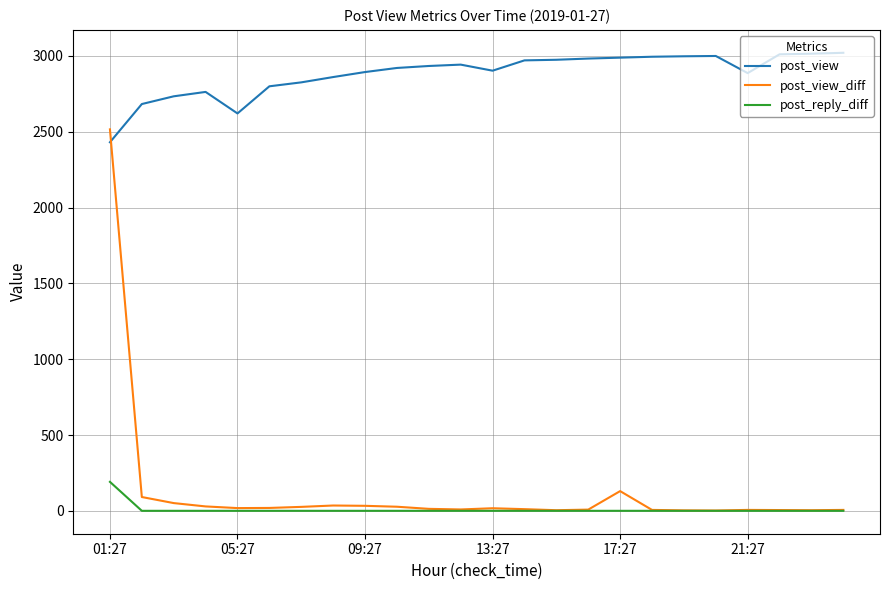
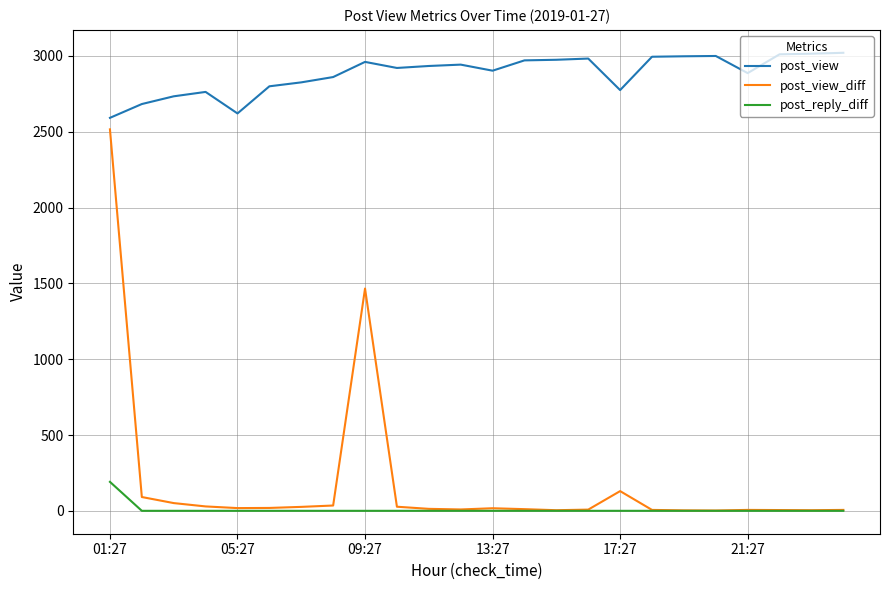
  {
    "post_view": {
-     "01:27": 2430,
+     "01:27": 2590,
      "05:27": 2620,
-     "09:27": 2890,
+     "09:27": 2960,
      "13:27": 2900,
-     "17:27": 2990
+     "17:27": 2780
    },
    "post_view_diff": {
      "01:27": 2520,
      "05:27": 20,
-     "09:27": 30,
+     "09:27": 1470,
      "13:27": 20,
      "17:27": 130
    },
    "post_reply_diff": {
      "01:27": 190,
      "05:27": 0,
      "09:27": 0,
      "13:27": 0,
      "17:27": 0
    }
  }
